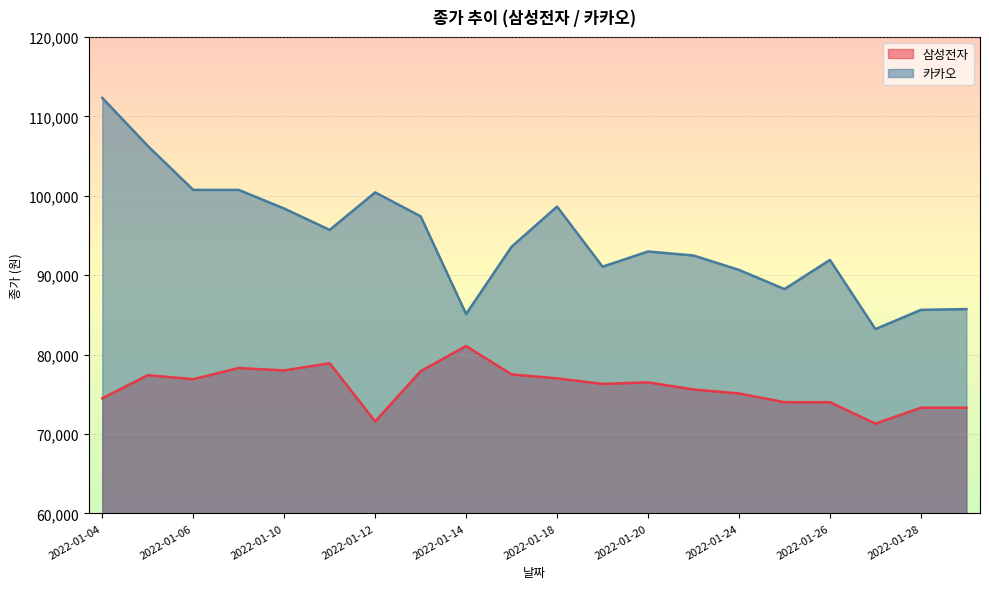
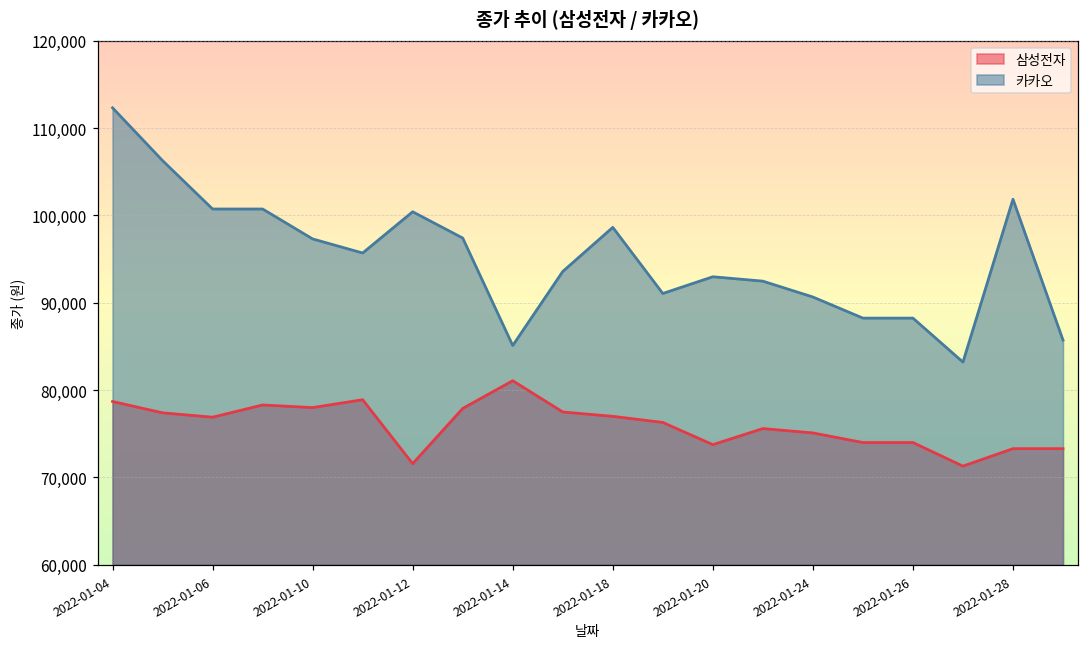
  {
    "삼성전자": {
-     "2022-01-04": "74,000",
+     "2022-01-04": "79,000",
      "2022-01-06": "77,000",
      "2022-01-10": "78,000",
      "2022-01-12": "72,000",
      "2022-01-14": "81,000",
      "2022-01-18": "77,000",
-     "2022-01-20": "77,000",
+     "2022-01-20": "74,000",
      "2022-01-24": "75,000",
      "2022-01-26": "74,000",
      "2022-01-28": "73,000"
    },
    "카카오": {
      "2022-01-04": "112,000",
      "2022-01-06": "101,000",
-     "2022-01-10": "98,000",
+     "2022-01-10": "97,000",
      "2022-01-12": "100,000",
      "2022-01-14": "85,000",
      "2022-01-18": "99,000",
      "2022-01-20": "93,000",
      "2022-01-24": "91,000",
-     "2022-01-26": "92,000",
-     "2022-01-28": "86,000"
+     "2022-01-26": "88,000",
+     "2022-01-28": "102,000"
    }
  }
